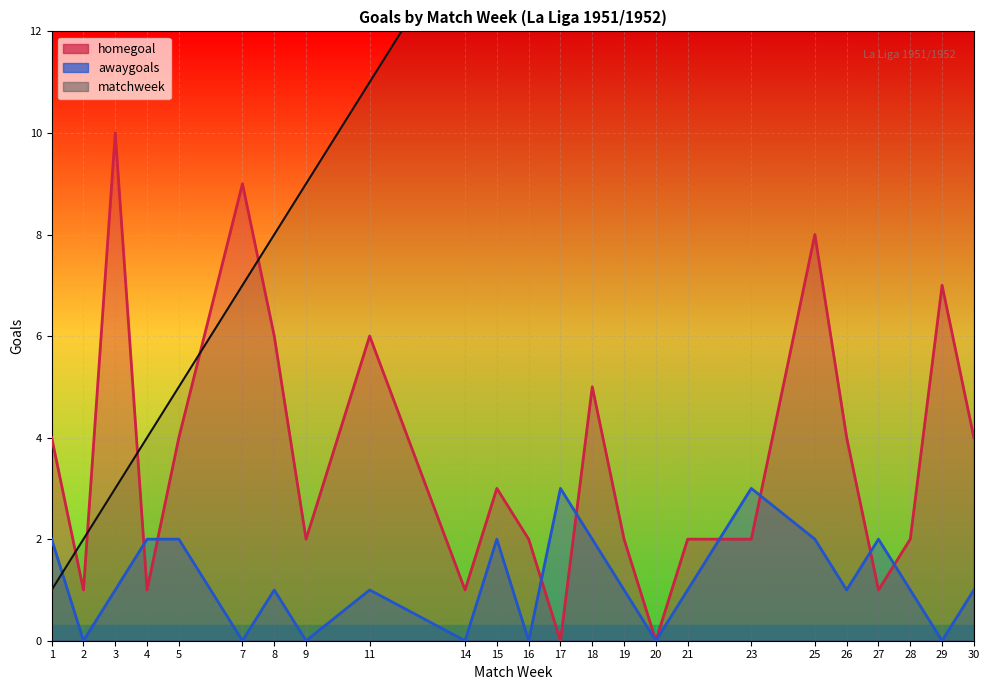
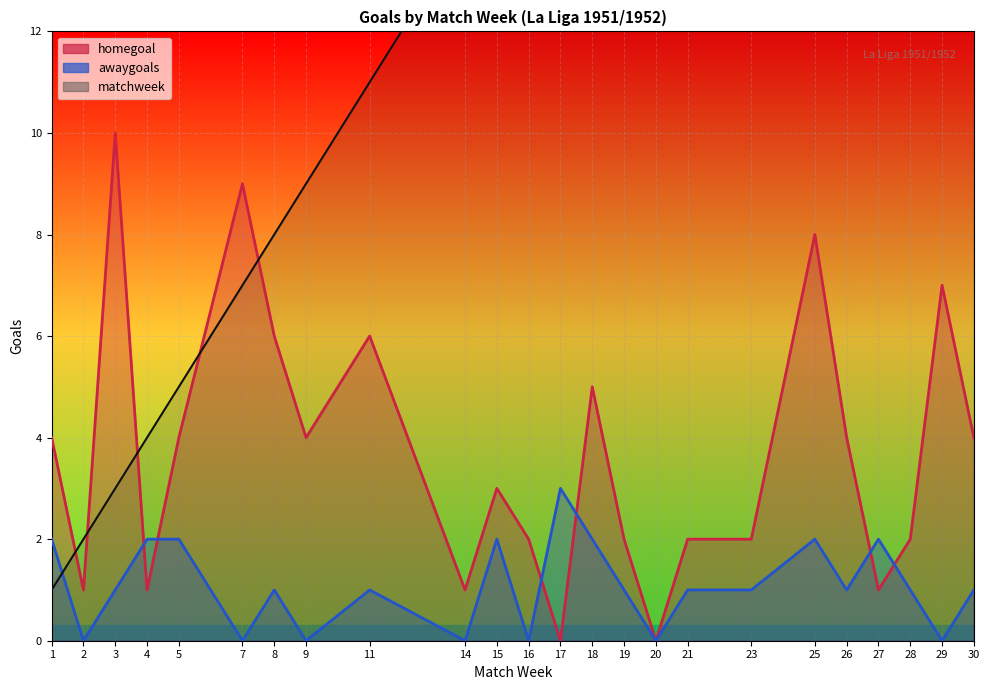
  {
    "homegoal": {
      "1": 4,
      "2": 1,
      "3": 10,
      "4": 1,
      "5": 4,
      "7": 9,
      "8": 6,
-     "9": 2,
+     "9": 4,
      "11": 6,
      "14": 1,
      "15": 3,
      "16": 2,
      "17": 0,
      "18": 5,
      "19": 2,
      "21": 2,
      "23": 2,
      "25": 8,
      "26": 4,
      "27": 1,
      "28": 2,
      "29": 7,
      "30": 4
    },
    "awaygoals": {
      "1": 2,
      "2": 0,
      "3": 1,
      "4": 2,
      "5": 2,
      "7": 0,
      "8": 1,
      "9": 0,
      "11": 1,
      "14": 0,
      "15": 2,
      "16": 0,
      "17": 3,
      "18": 2,
      "19": 1,
      "21": 1,
-     "23": 3,
+     "23": 1,
      "25": 2,
      "26": 1,
      "27": 2,
      "28": 1,
      "29": 0,
      "30": 1
    }
  }
